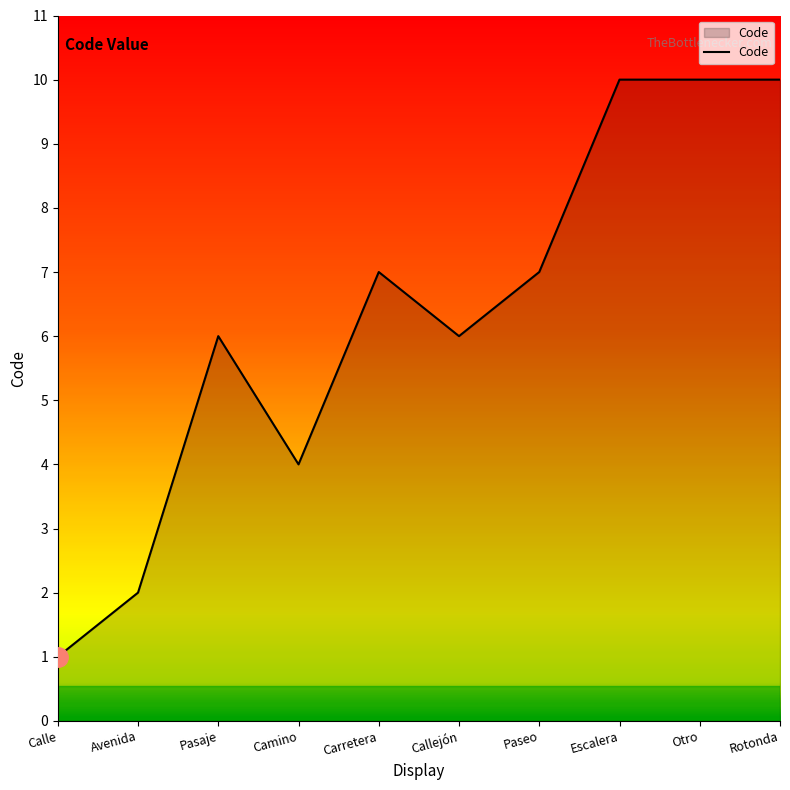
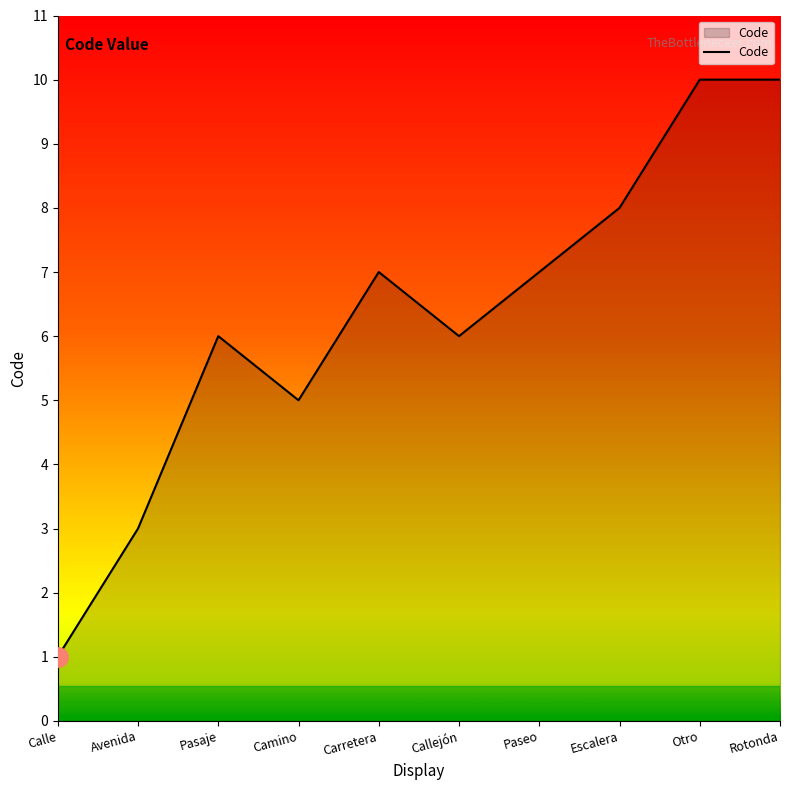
  {
    "Code": {
-     "Avenida": 2,
+     "Avenida": 3,
      "Pasaje": 6,
-     "Camino": 4,
+     "Camino": 5,
      "Carretera": 7,
      "Callejón": 6,
      "Paseo": 7,
-     "Escalera": 10,
+     "Escalera": 8,
      "Otro": 10,
      "Rotonda": 10
    }
  }
